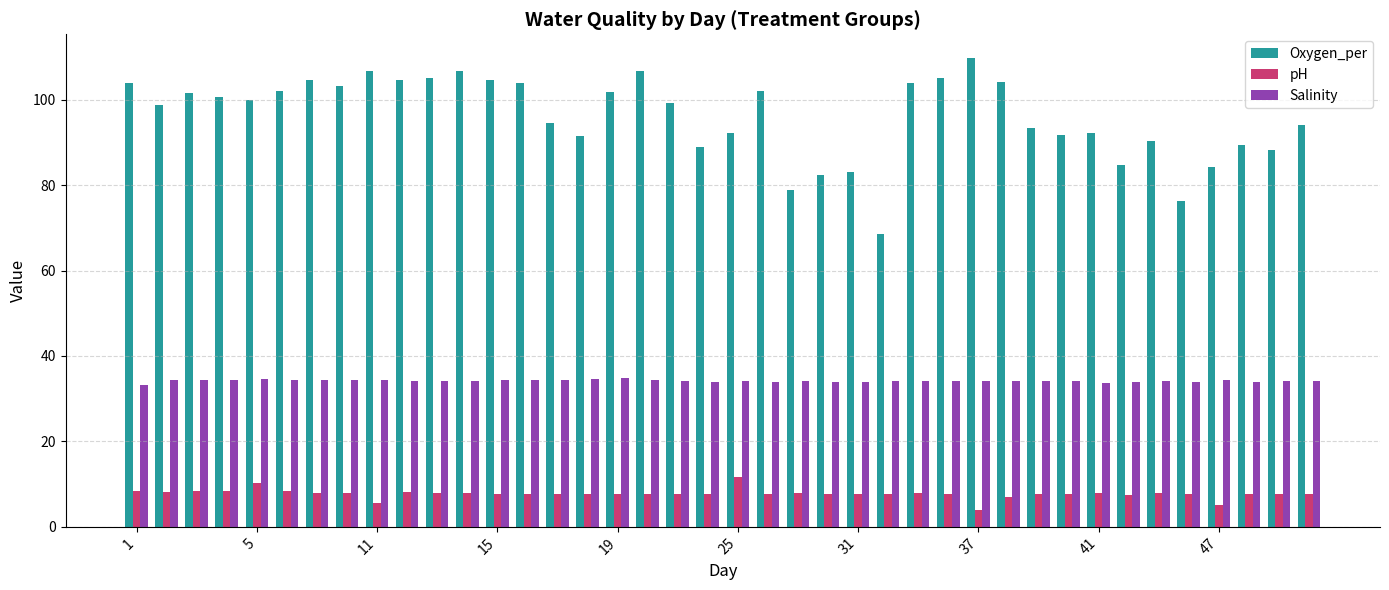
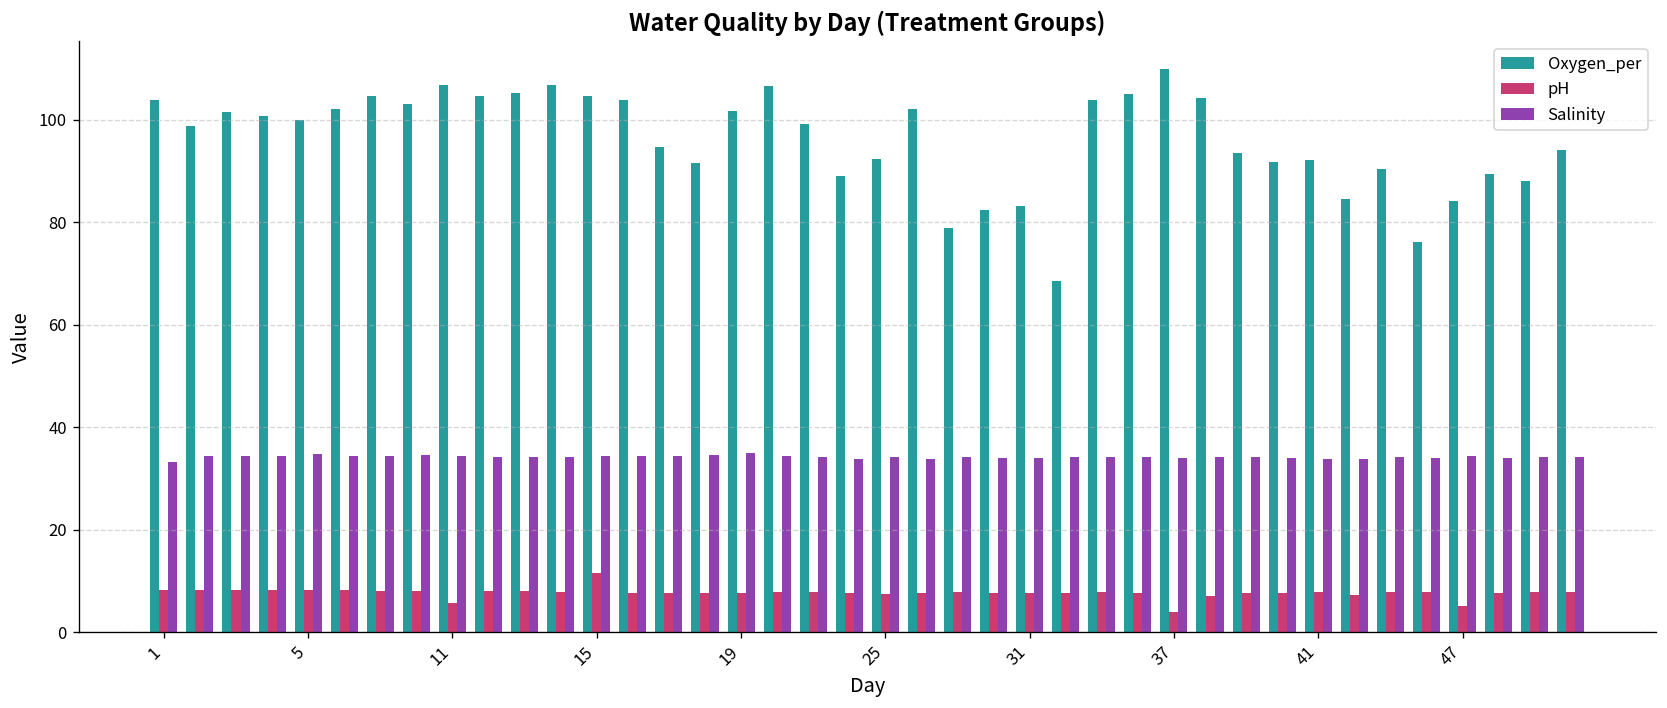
  {
    "pH": {
      "1": 8,
-     "5": 10,
+     "5": 8,
      "11": 6,
-     "15": 8,
+     "15": 12,
      "19": 8,
-     "25": 12,
+     "25": 7,
      "31": 8,
      "37": 4,
      "41": 8,
      "47": 5
    }
  }
